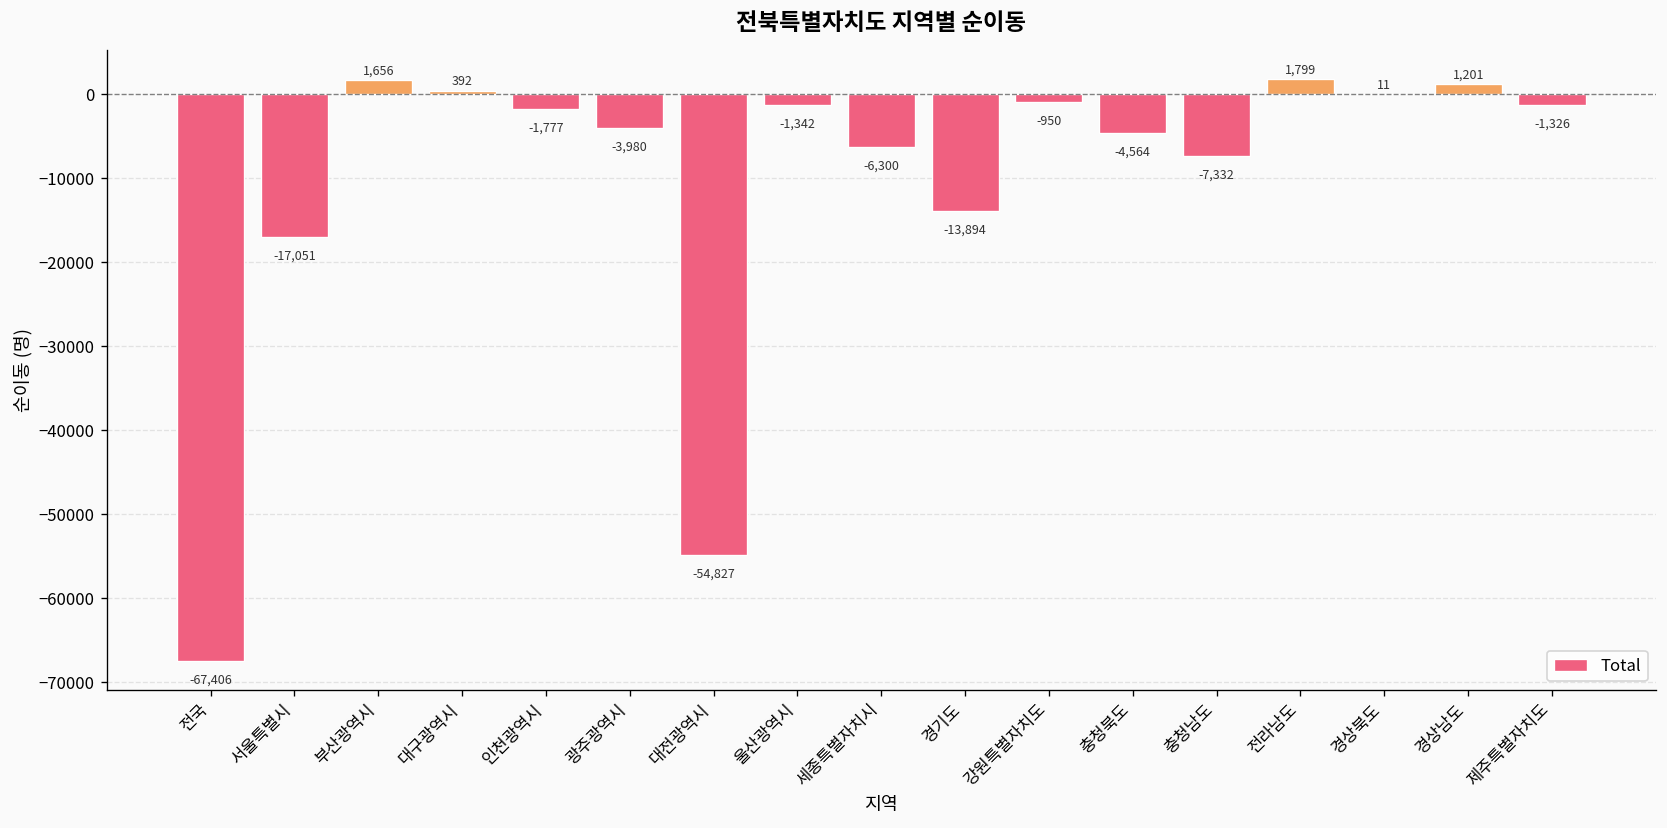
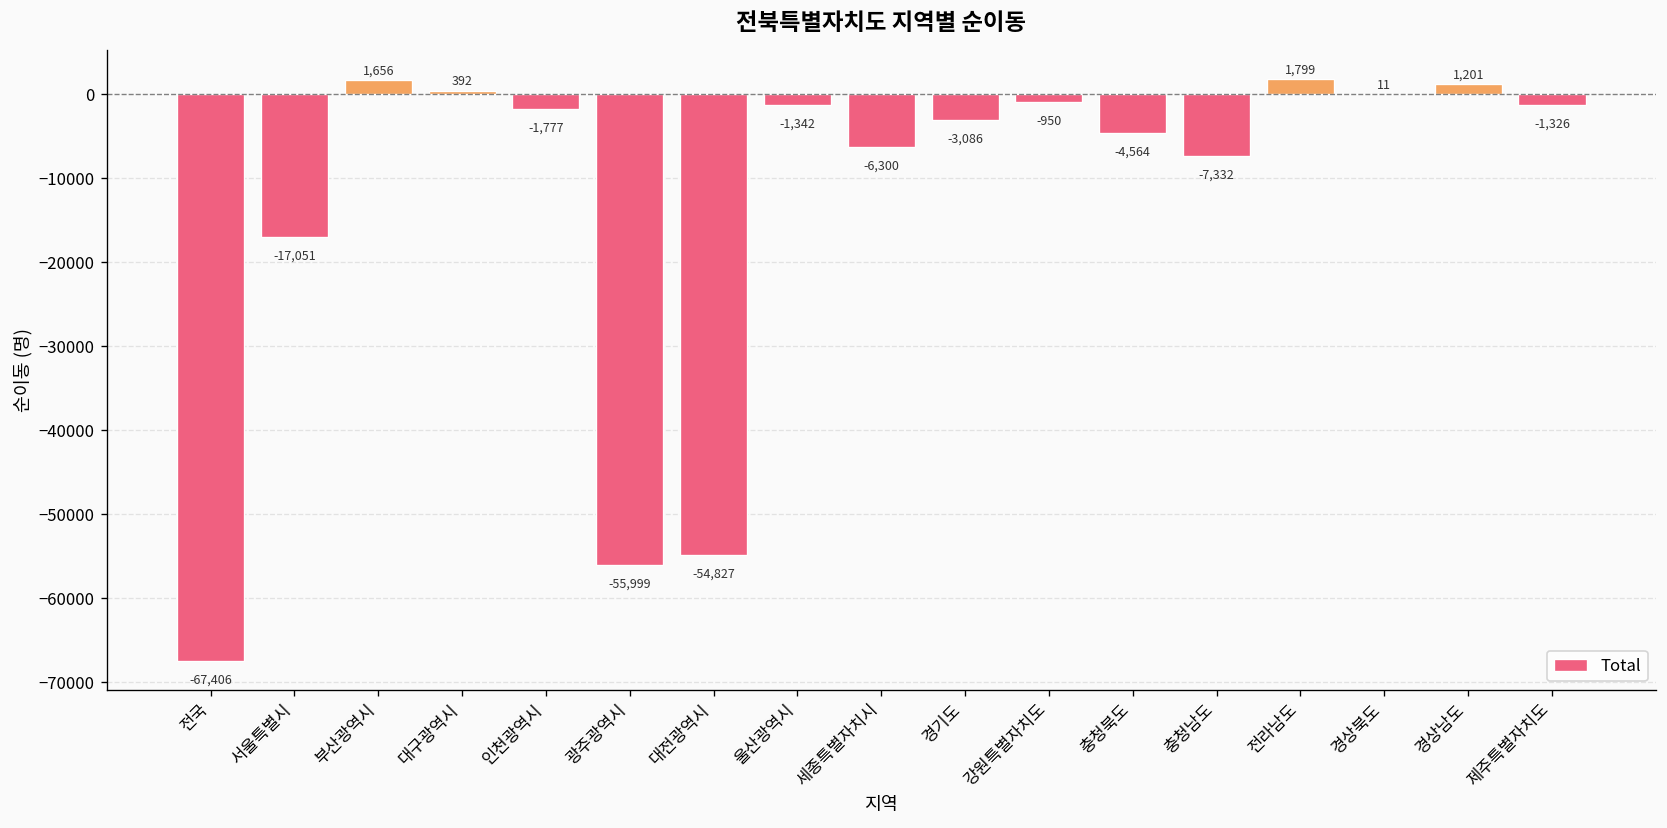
  {
    "전국": "-67,406",
    "서울특별시": "-17,051",
    "부산광역시": "1,656",
    "대구광역시": "392",
    "인천광역시": "-1,777",
-   "광주광역시": "-3,980",
+   "광주광역시": "-55,999",
    "대전광역시": "-54,827",
    "울산광역시": "-1,342",
    "세종특별자치시": "-6,300",
-   "경기도": "-13,894",
+   "경기도": "-3,086",
    "강원특별자치도": "-950",
    "충청북도": "-4,564",
    "충청남도": "-7,332",
    "전라남도": "1,799",
    "경상북도": "11",
    "경상남도": "1,201",
    "제주특별자치도": "-1,326"
  }
